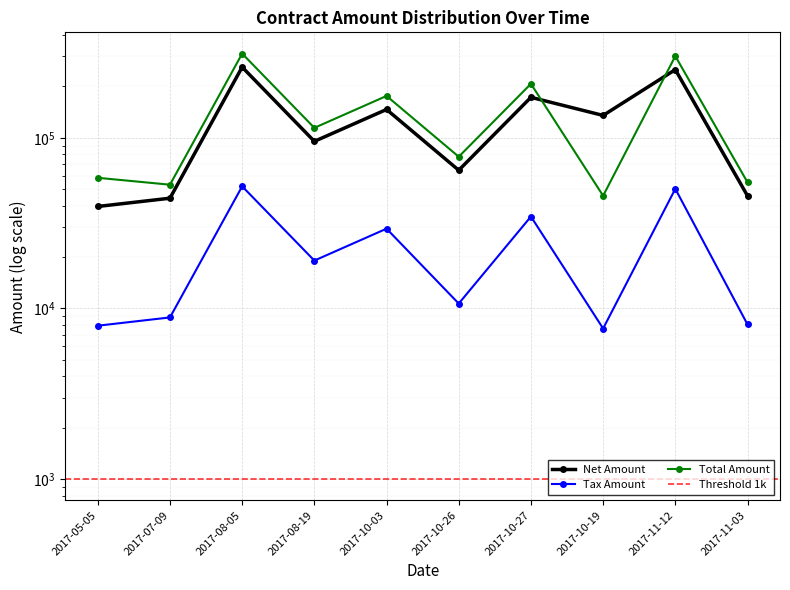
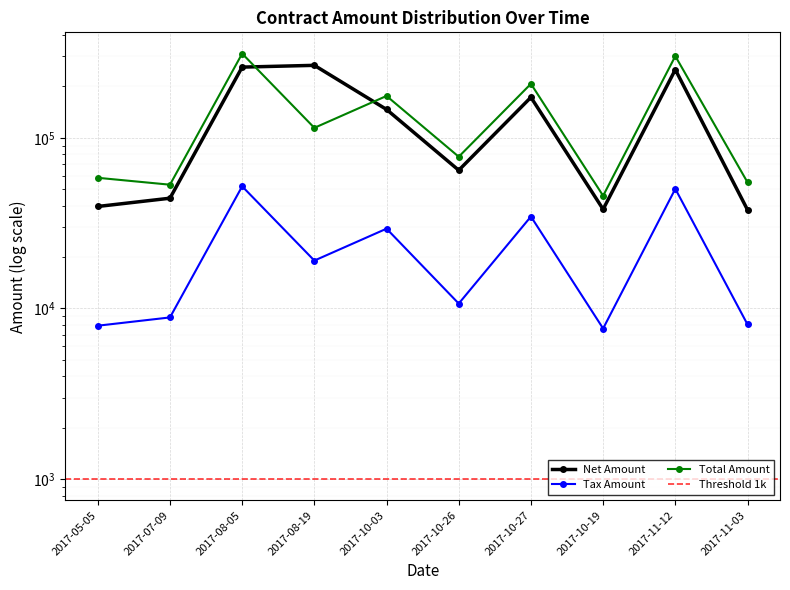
  {
    "Net Amount": {
      "2017-05-05": 40000,
      "2017-07-09": 44000,
      "2017-08-05": 260000,
-     "2017-08-19": 100000,
+     "2017-08-19": 270000,
      "2017-10-03": 150000,
      "2017-10-26": 65000,
      "2017-10-27": 170000,
-     "2017-10-19": 140000,
+     "2017-10-19": 38000,
      "2017-11-12": 250000,
-     "2017-11-03": 46000
+     "2017-11-03": 38000
    },
    "Tax Amount": {
      "2017-05-05": 8000,
      "2017-07-09": 9000,
      "2017-08-05": 52000,
      "2017-08-19": 19000,
      "2017-10-03": 29000,
      "2017-10-26": 11000,
      "2017-10-27": 35000,
      "2017-10-19": 8000,
      "2017-11-12": 50000,
      "2017-11-03": 8000
    },
    "Total Amount": {
      "2017-05-05": 58000,
      "2017-07-09": 53000,
      "2017-08-05": 310000,
      "2017-08-19": 110000,
      "2017-10-03": 180000,
      "2017-10-26": 80000,
      "2017-10-27": 210000,
      "2017-10-19": 46000,
      "2017-11-12": 300000,
      "2017-11-03": 55000
    }
  }
